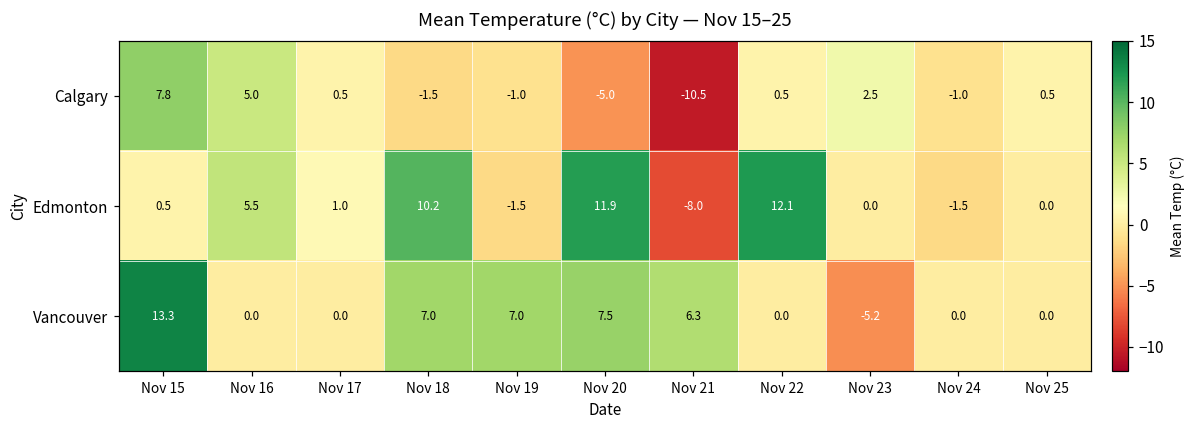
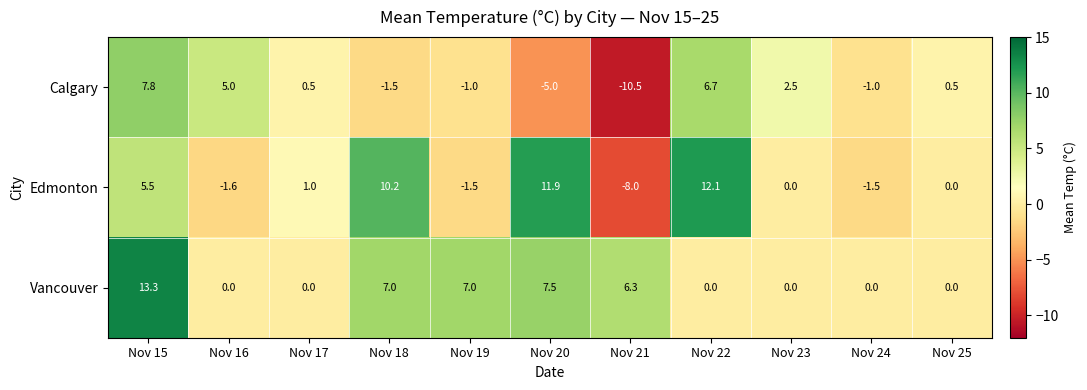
  {
    "Calgary": {
      "Nov 15": 7.8,
      "Nov 16": 5.0,
      "Nov 17": 0.5,
      "Nov 18": -1.5,
      "Nov 19": -1.0,
      "Nov 20": -5.0,
      "Nov 21": -10.5,
-     "Nov 22": 0.5,
+     "Nov 22": 6.7,
      "Nov 23": 2.5,
      "Nov 24": -1.0,
      "Nov 25": 0.5
    },
    "Edmonton": {
-     "Nov 15": 0.5,
-     "Nov 16": 5.5,
+     "Nov 15": 5.5,
+     "Nov 16": -1.6,
      "Nov 17": 1.0,
      "Nov 18": 10.2,
      "Nov 19": -1.5,
      "Nov 20": 11.9,
      "Nov 21": -8.0,
      "Nov 22": 12.1,
      "Nov 23": 0.0,
      "Nov 24": -1.5,
      "Nov 25": 0.0
    },
    "Vancouver": {
      "Nov 15": 13.3,
      "Nov 16": 0.0,
      "Nov 17": 0.0,
      "Nov 18": 7.0,
      "Nov 19": 7.0,
      "Nov 20": 7.5,
      "Nov 21": 6.3,
      "Nov 22": 0.0,
-     "Nov 23": -5.2,
+     "Nov 23": 0.0,
      "Nov 24": 0.0,
      "Nov 25": 0.0
    }
  }
